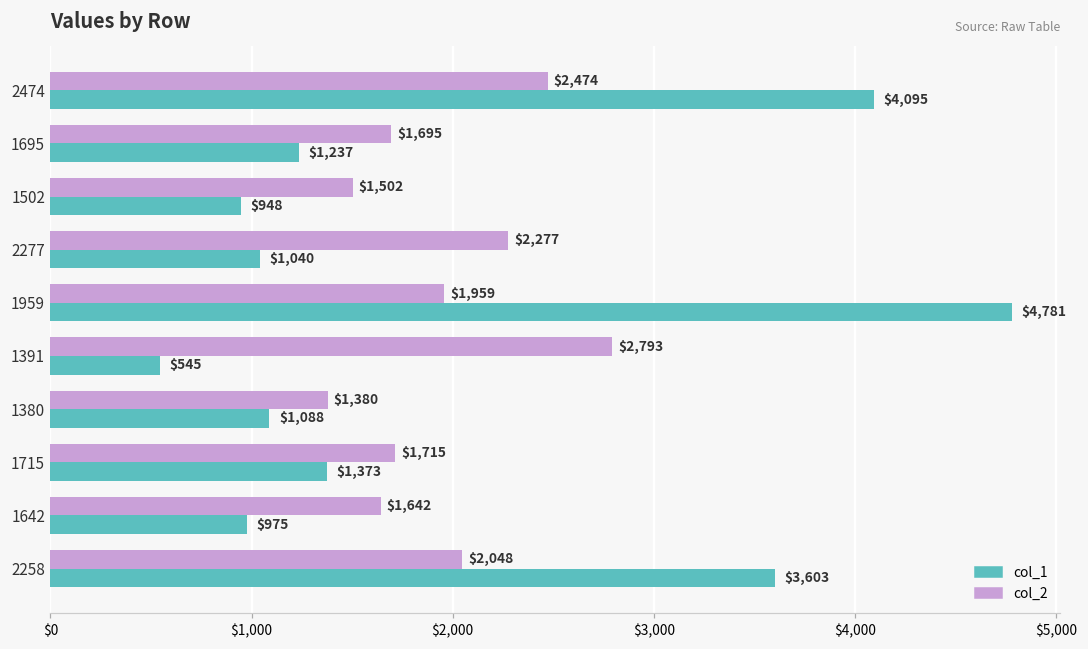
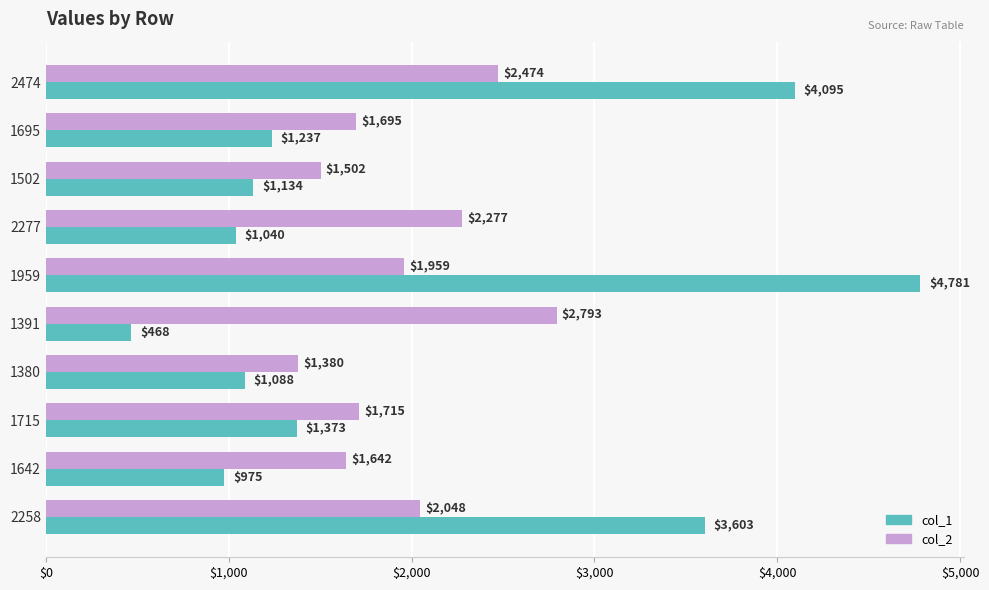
  {
    "col_1": {
      "2474": "$4,095",
      "1695": "$1,237",
-     "1502": "$948",
+     "1502": "$1,134",
      "2277": "$1,040",
      "1959": "$4,781",
-     "1391": "$545",
+     "1391": "$468",
      "1380": "$1,088",
      "1715": "$1,373",
      "1642": "$975",
      "2258": "$3,603"
    },
    "col_2": {
      "2474": "$2,474",
      "1695": "$1,695",
      "1502": "$1,502",
      "2277": "$2,277",
      "1959": "$1,959",
      "1391": "$2,793",
      "1380": "$1,380",
      "1715": "$1,715",
      "1642": "$1,642",
      "2258": "$2,048"
    }
  }
